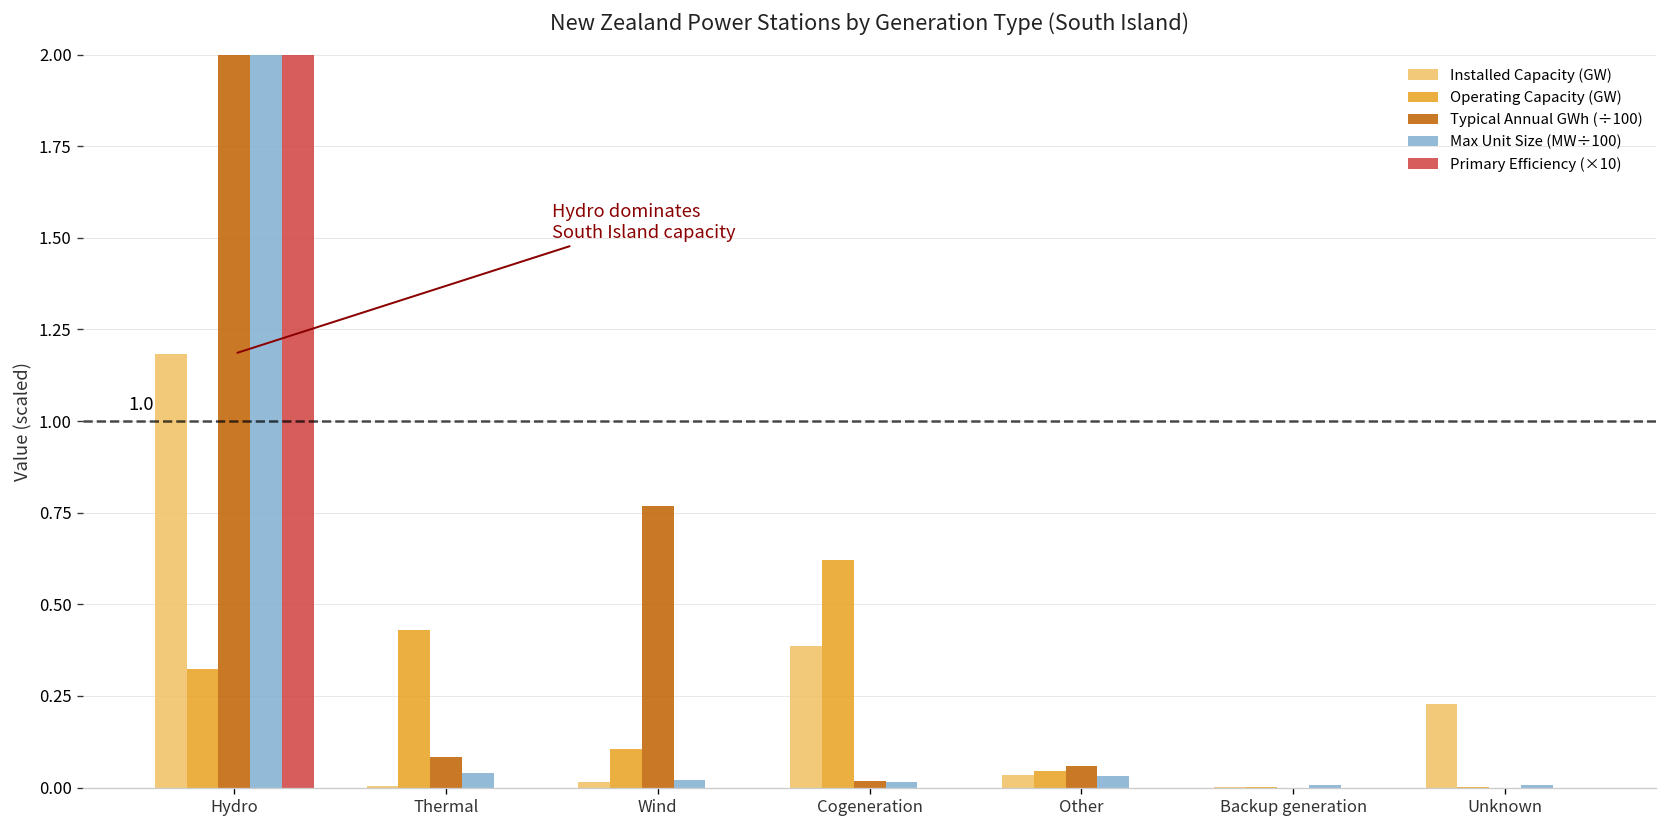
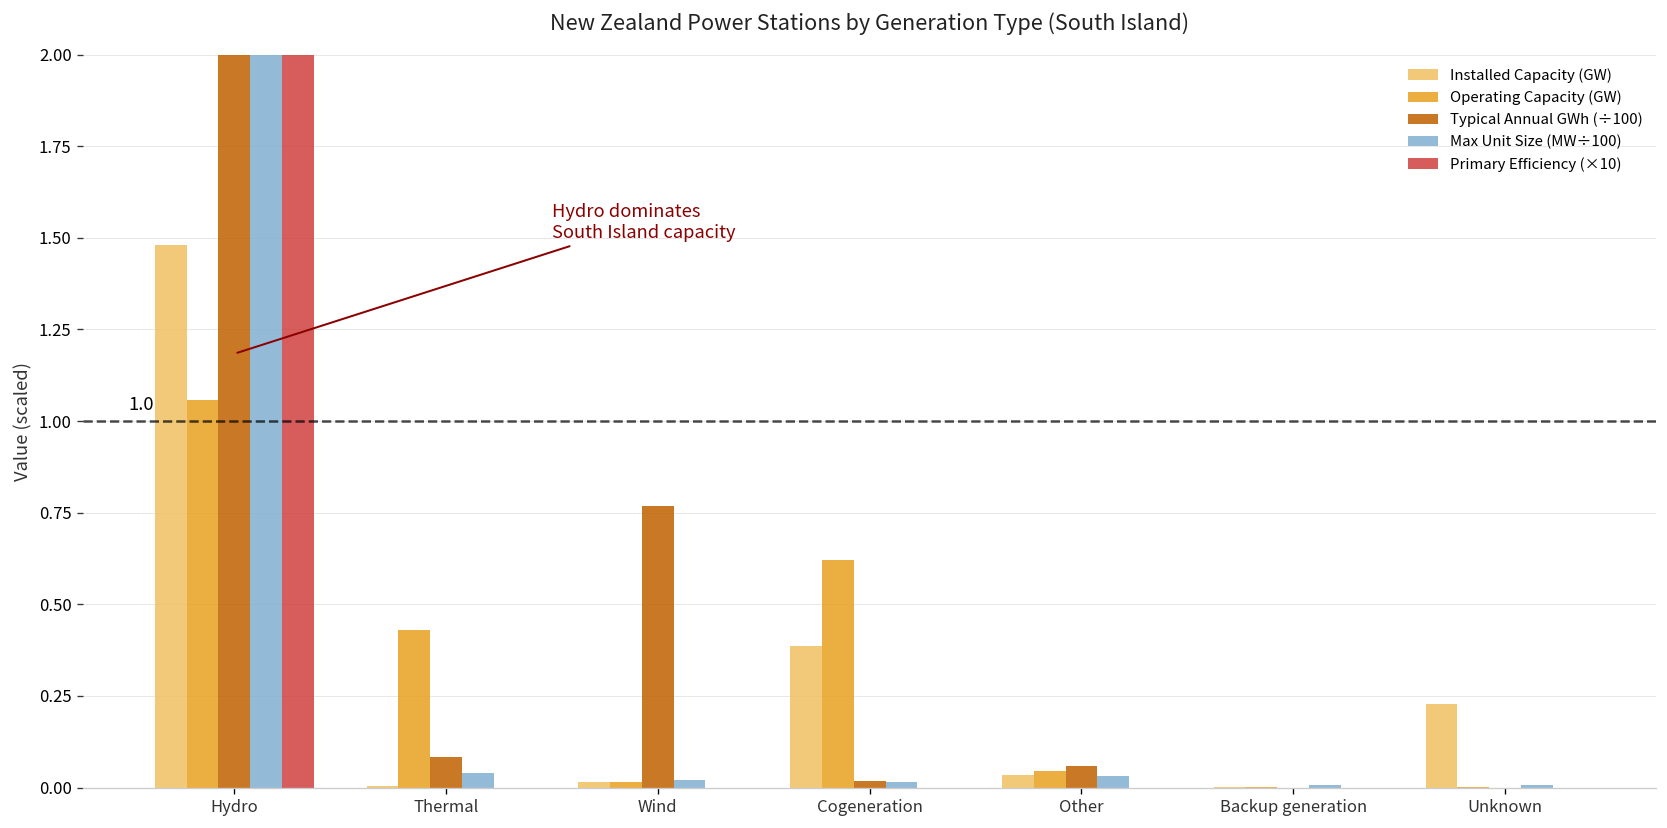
  {
    "Installed Capacity (GW)": {
-     "Hydro": 1.18,
+     "Hydro": 1.48,
      "Wind": 0.01,
      "Cogeneration": 0.39,
      "Other": 0.03,
      "Unknown": 0.23
    },
    "Operating Capacity (GW)": {
-     "Hydro": 0.32,
+     "Hydro": 1.06,
      "Thermal": 0.43,
-     "Wind": 0.10,
+     "Wind": 0.01,
      "Cogeneration": 0.62,
      "Other": 0.05
    },
    "Typical Annual GWh (÷100)": {
      "Thermal": 0.08,
      "Wind": 0.77,
      "Cogeneration": 0.02,
      "Other": 0.06,
      "Backup generation": 0.00,
      "Unknown": 0.00
    },
    "Max Unit Size (MW÷100)": {
      "Thermal": 0.04,
      "Wind": 0.02,
      "Cogeneration": 0.01,
      "Other": 0.03
    },
    "Primary Efficiency (×10)": {
      "Thermal": 0.00,
      "Wind": 0.00,
      "Cogeneration": 0.00,
      "Other": 0.00,
      "Backup generation": 0.00,
      "Unknown": 0.00
    }
  }
